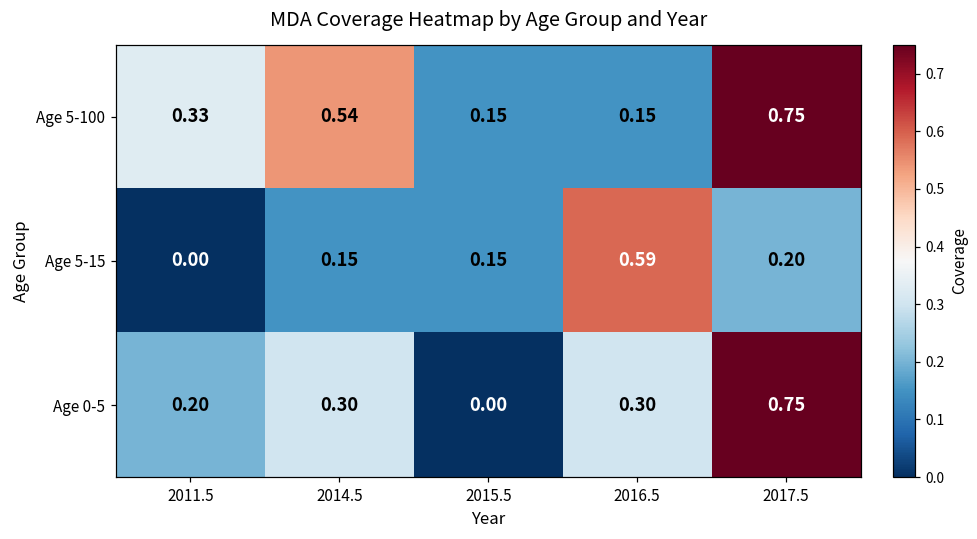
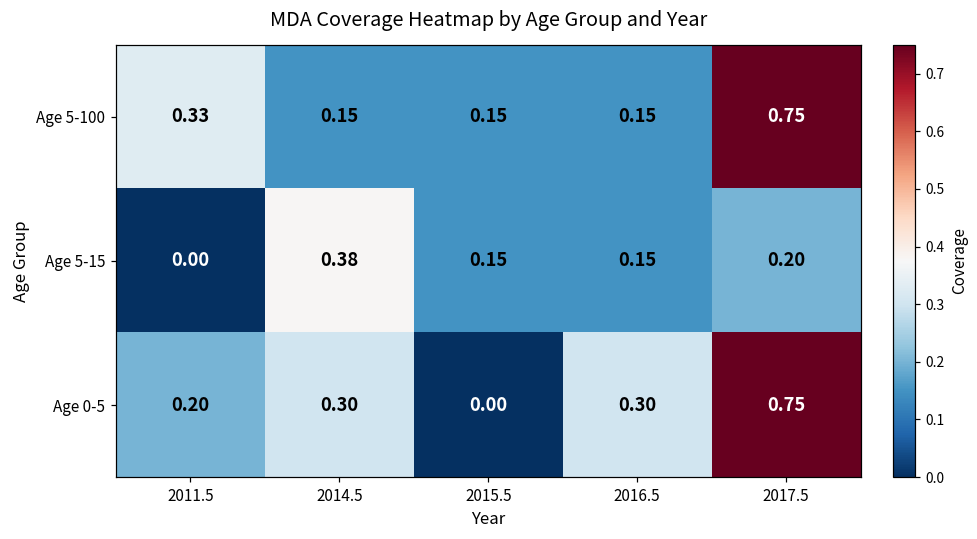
  {
    "Age 5-100": {
      "2011.5": 0.33,
-     "2014.5": 0.54,
+     "2014.5": 0.15,
      "2015.5": 0.15,
      "2016.5": 0.15,
      "2017.5": 0.75
    },
    "Age 5-15": {
      "2011.5": 0.00,
-     "2014.5": 0.15,
+     "2014.5": 0.38,
      "2015.5": 0.15,
-     "2016.5": 0.59,
+     "2016.5": 0.15,
      "2017.5": 0.20
    },
    "Age 0-5": {
      "2011.5": 0.20,
      "2014.5": 0.30,
      "2015.5": 0.00,
      "2016.5": 0.30,
      "2017.5": 0.75
    }
  }
